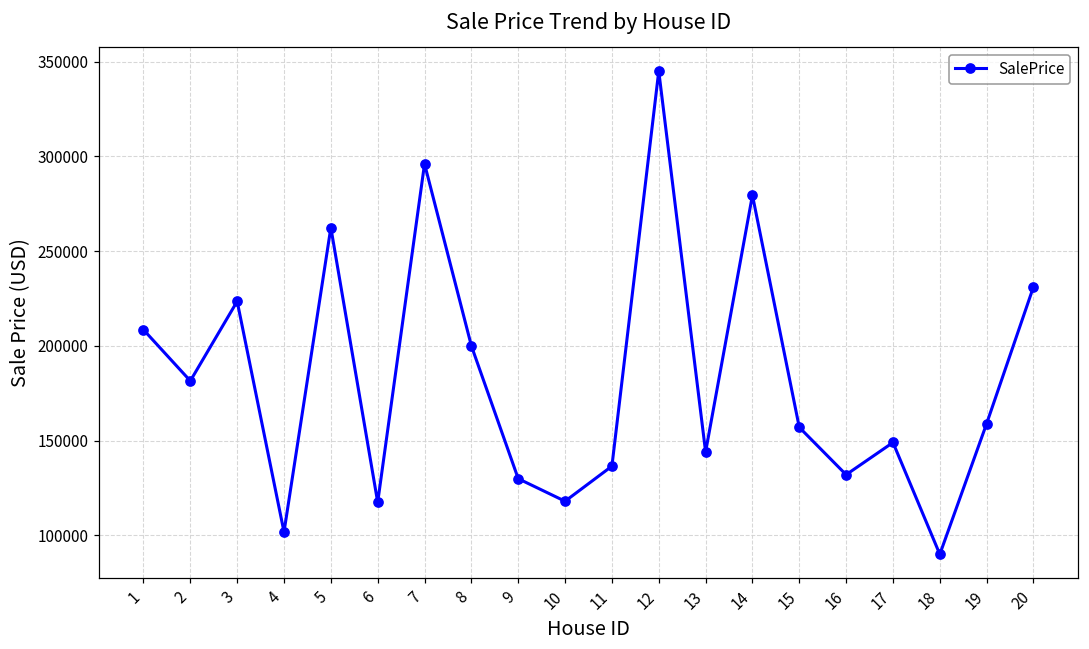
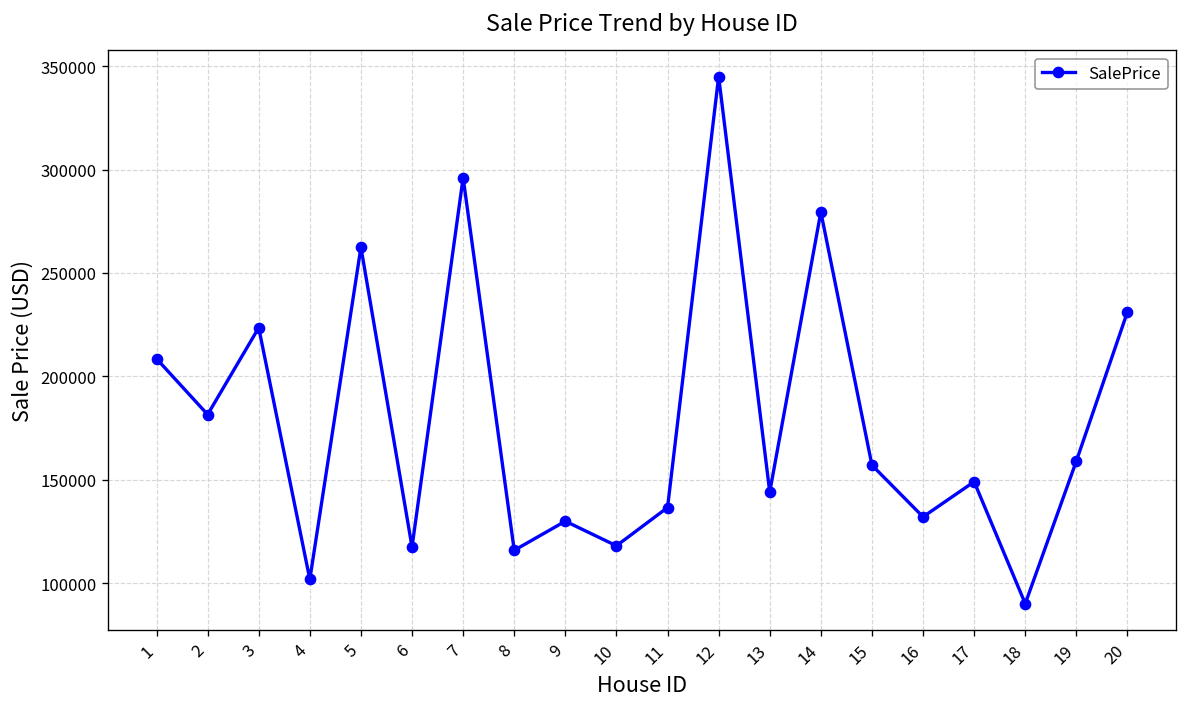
  {
    "1": 209000,
    "2": 182000,
    "3": 224000,
    "4": 102000,
    "5": 262000,
    "6": 117000,
    "7": 296000,
-   "8": 200000,
+   "8": 116000,
    "9": 130000,
    "10": 118000,
    "11": 137000,
    "12": 345000,
    "13": 144000,
    "14": 280000,
    "15": 157000,
    "16": 132000,
    "17": 149000,
    "18": 90000,
    "19": 159000,
    "20": 231000
  }
